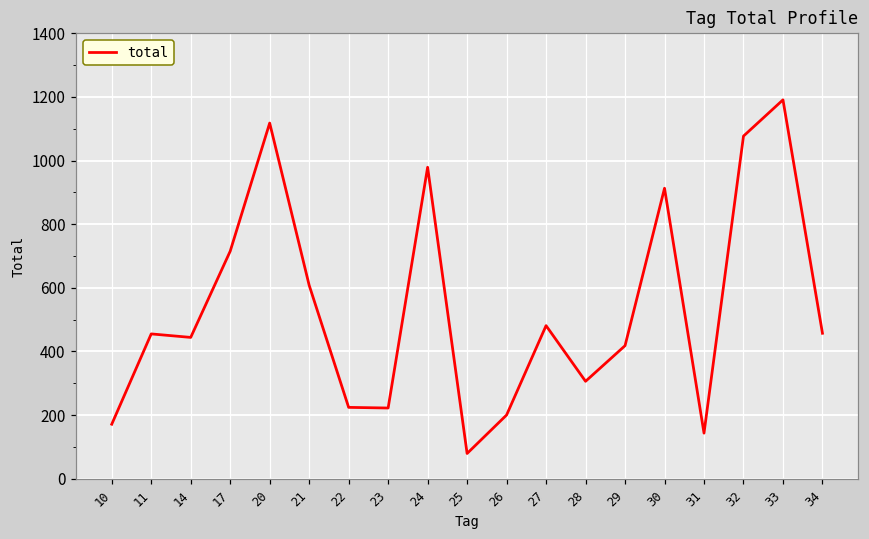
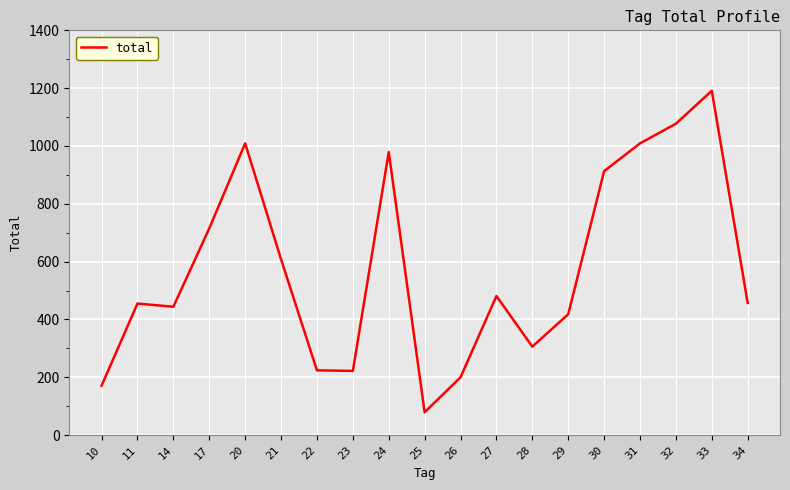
  {
    "10": 170,
    "11": 460,
    "14": 440,
    "17": 720,
-   "20": 1120,
+   "20": 1010,
    "21": 610,
    "22": 220,
    "23": 220,
    "24": 980,
    "25": 80,
    "26": 200,
    "27": 480,
    "28": 310,
    "29": 420,
    "30": 910,
-   "31": 140,
+   "31": 1010,
    "32": 1080,
    "33": 1190,
    "34": 460
  }
